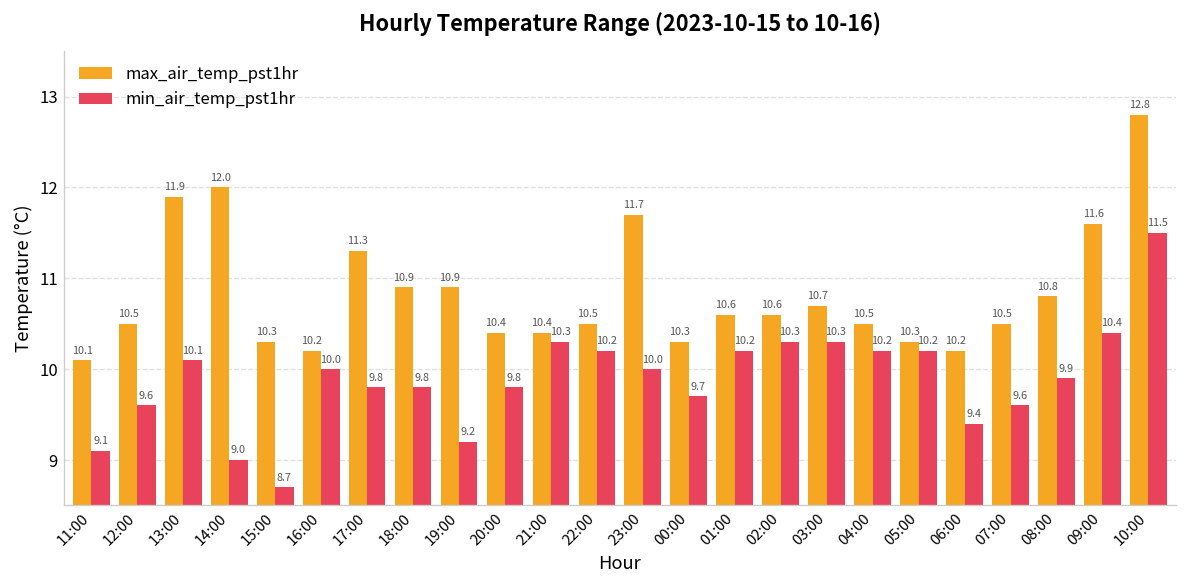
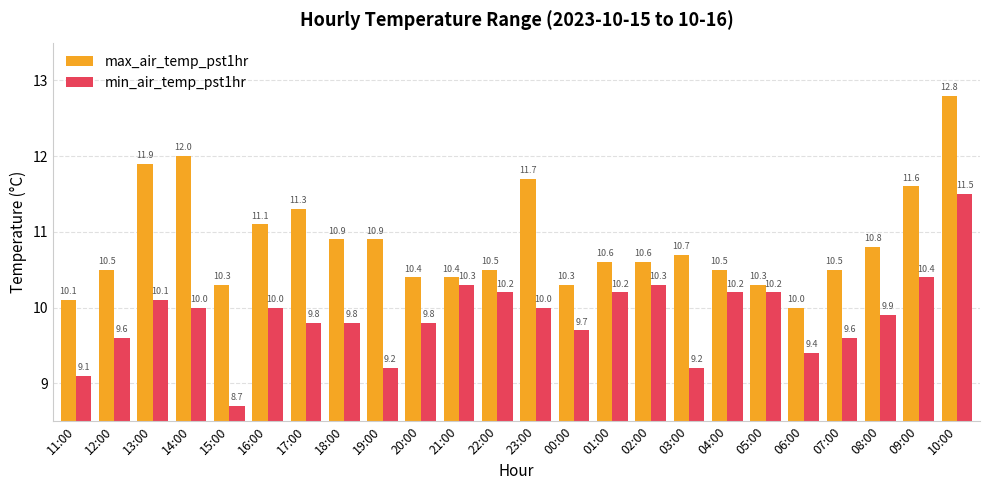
  {
    "max_air_temp_pst1hr": {
      "11:00": 10.1,
      "12:00": 10.5,
      "13:00": 11.9,
      "14:00": 12.0,
      "15:00": 10.3,
-     "16:00": 10.2,
+     "16:00": 11.1,
      "17:00": 11.3,
      "18:00": 10.9,
      "19:00": 10.9,
      "20:00": 10.4,
      "21:00": 10.4,
      "22:00": 10.5,
      "23:00": 11.7,
      "00:00": 10.3,
      "01:00": 10.6,
      "02:00": 10.6,
      "03:00": 10.7,
      "04:00": 10.5,
      "05:00": 10.3,
-     "06:00": 10.2,
+     "06:00": 10.0,
      "07:00": 10.5,
      "08:00": 10.8,
      "09:00": 11.6,
      "10:00": 12.8
    },
    "min_air_temp_pst1hr": {
      "11:00": 9.1,
      "12:00": 9.6,
      "13:00": 10.1,
-     "14:00": 9.0,
+     "14:00": 10.0,
      "15:00": 8.7,
      "16:00": 10.0,
      "17:00": 9.8,
      "18:00": 9.8,
      "19:00": 9.2,
      "20:00": 9.8,
      "21:00": 10.3,
      "22:00": 10.2,
      "23:00": 10.0,
      "00:00": 9.7,
      "01:00": 10.2,
      "02:00": 10.3,
-     "03:00": 10.3,
+     "03:00": 9.2,
      "04:00": 10.2,
      "05:00": 10.2,
      "06:00": 9.4,
      "07:00": 9.6,
      "08:00": 9.9,
      "09:00": 10.4,
      "10:00": 11.5
    }
  }
